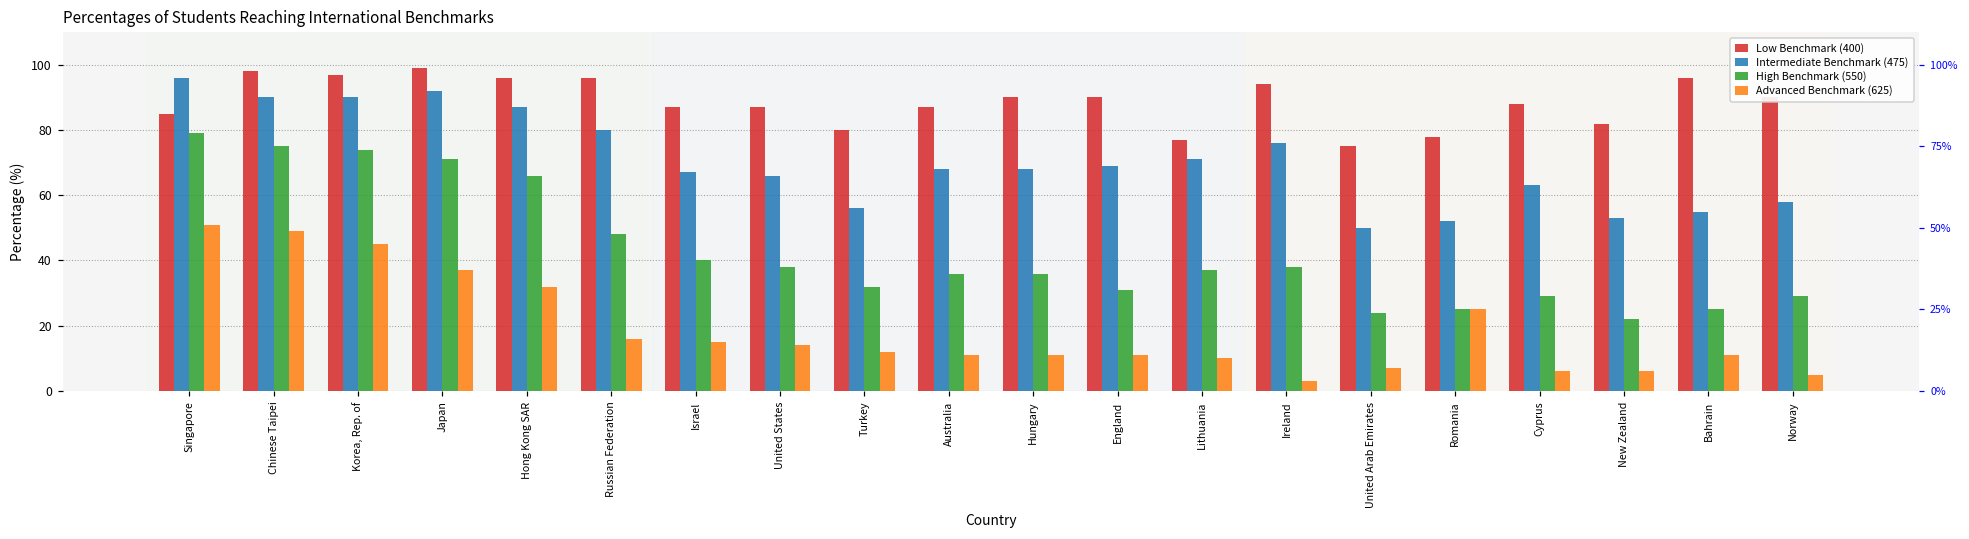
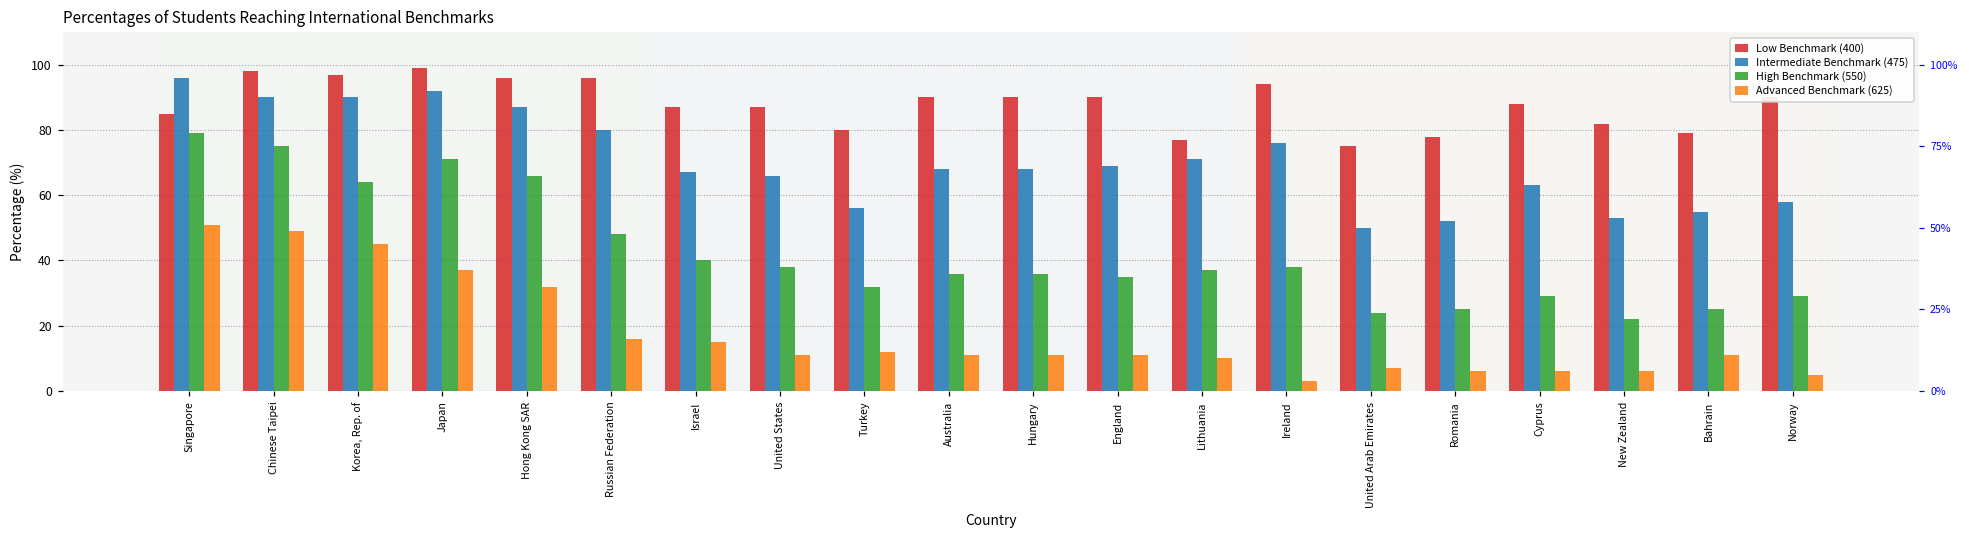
  {
    "Low Benchmark (400)": {
      "Singapore": 85,
      "Chinese Taipei": 98,
      "Korea, Rep. of": 97,
      "Japan": 99,
      "Hong Kong SAR": 96,
      "Russian Federation": 96,
      "Israel": 87,
      "United States": 87,
      "Turkey": 80,
-     "Australia": 87,
+     "Australia": 90,
      "Hungary": 90,
      "England": 90,
      "Lithuania": 77,
      "Ireland": 94,
      "United Arab Emirates": 75,
      "Romania": 78,
      "Cyprus": 88,
      "New Zealand": 82,
-     "Bahrain": 96
+     "Bahrain": 79
    },
    "Intermediate Benchmark (475)": {
      "Singapore": 96,
      "Chinese Taipei": 90,
      "Korea, Rep. of": 90,
      "Japan": 92,
      "Hong Kong SAR": 87,
      "Russian Federation": 80,
      "Israel": 67,
      "United States": 66,
      "Turkey": 56,
      "Australia": 68,
      "Hungary": 68,
      "England": 69,
      "Lithuania": 71,
      "Ireland": 76,
      "United Arab Emirates": 50,
      "Romania": 52,
      "Cyprus": 63,
      "New Zealand": 53,
      "Bahrain": 55,
      "Norway": 58
    },
    "High Benchmark (550)": {
      "Singapore": 79,
      "Chinese Taipei": 75,
-     "Korea, Rep. of": 74,
+     "Korea, Rep. of": 64,
      "Japan": 71,
      "Hong Kong SAR": 66,
      "Russian Federation": 48,
      "Israel": 40,
      "United States": 38,
      "Turkey": 32,
      "Australia": 36,
      "Hungary": 36,
-     "England": 31,
+     "England": 35,
      "Lithuania": 37,
      "Ireland": 38,
      "United Arab Emirates": 24,
      "Romania": 25,
      "Cyprus": 29,
      "New Zealand": 22,
      "Bahrain": 25,
      "Norway": 29
    },
    "Advanced Benchmark (625)": {
      "Singapore": 51,
      "Chinese Taipei": 49,
      "Korea, Rep. of": 45,
      "Japan": 37,
      "Hong Kong SAR": 32,
      "Russian Federation": 16,
      "Israel": 15,
-     "United States": 14,
+     "United States": 11,
      "Turkey": 12,
      "Australia": 11,
      "Hungary": 11,
      "England": 11,
      "Lithuania": 10,
      "Ireland": 3,
      "United Arab Emirates": 7,
-     "Romania": 25,
+     "Romania": 6,
      "Cyprus": 6,
      "New Zealand": 6,
      "Bahrain": 11,
      "Norway": 5
    }
  }
